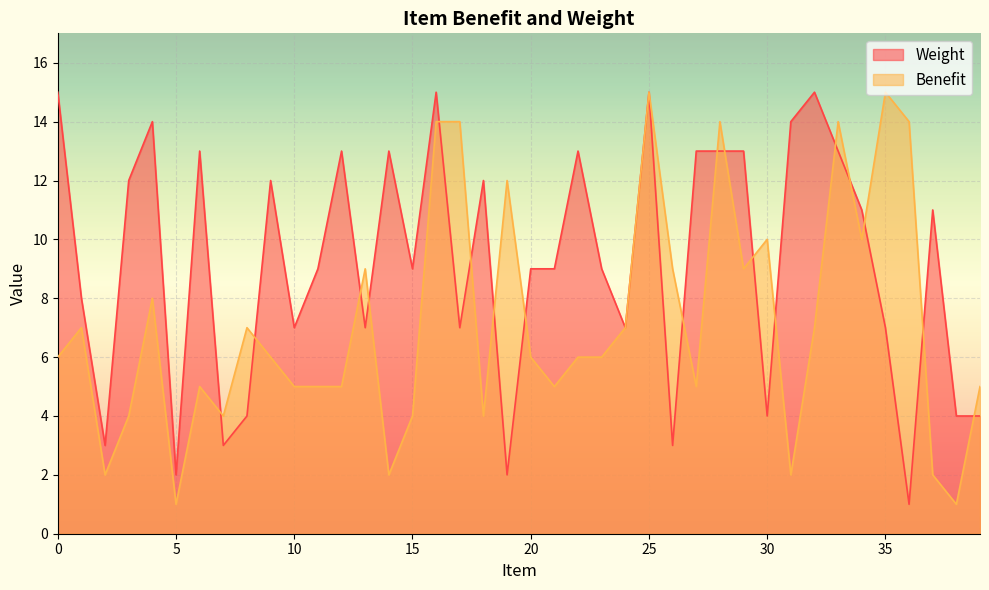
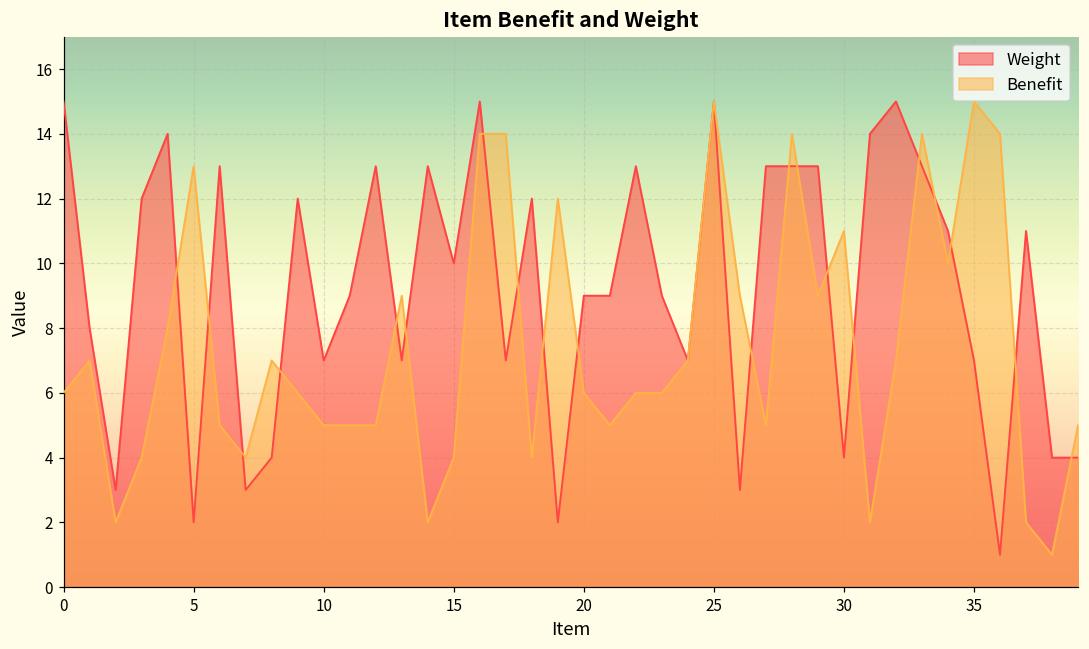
  {
    "Weight": {
      "0": 15,
      "5": 2,
      "10": 7,
-     "15": 9,
+     "15": 10,
      "20": 9,
      "30": 4,
      "35": 7
    },
    "Benefit": {
      "0": 6,
-     "5": 1,
+     "5": 13,
      "10": 5,
      "15": 4,
      "20": 6,
-     "30": 10
+     "30": 11
    }
  }
